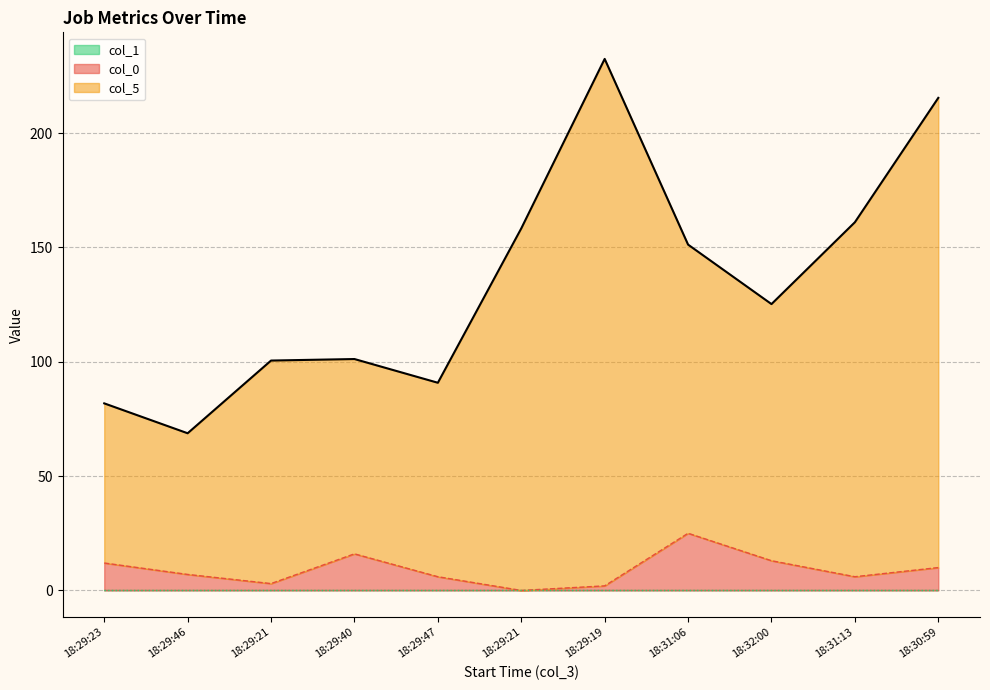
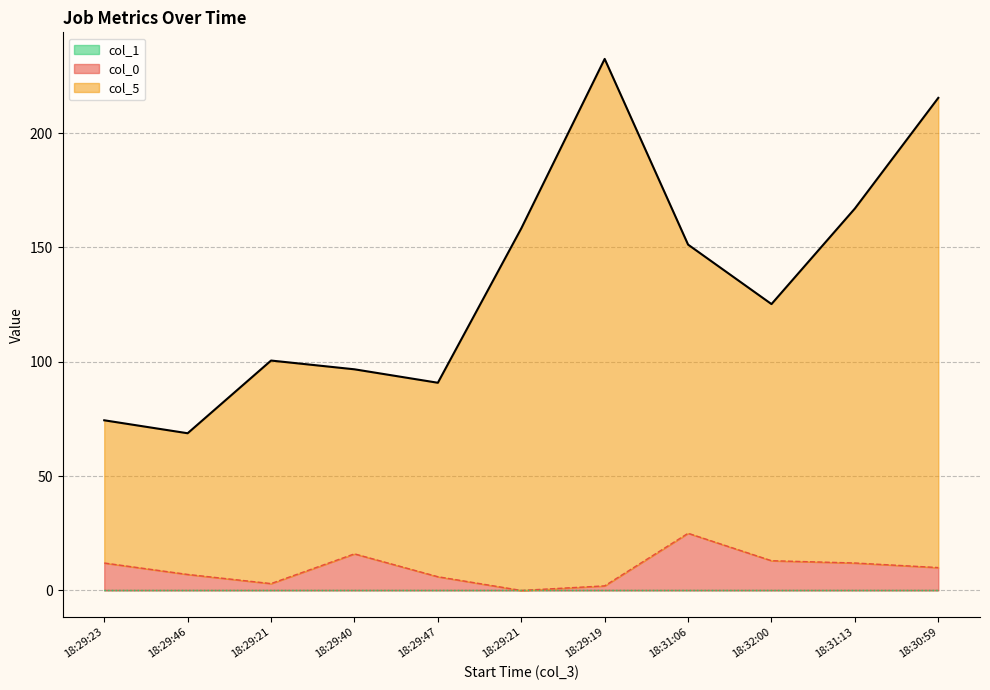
  {
    "col_1": {
      "18:29:23": 0,
      "18:29:46": 0,
      "18:29:40": 0,
      "18:29:47": 0,
      "18:29:19": 0,
      "18:31:06": 0,
      "18:32:00": 0,
      "18:31:13": 0,
      "18:30:59": 0
    },
    "col_0": {
      "18:29:23": 12,
      "18:29:46": 7,
      "18:29:40": 16,
      "18:29:47": 6,
      "18:29:19": 2,
      "18:31:06": 25,
      "18:32:00": 13,
-     "18:31:13": 6,
+     "18:31:13": 12,
      "18:30:59": 10
    },
    "col_5": {
-     "18:29:23": 70,
+     "18:29:23": 62,
      "18:29:46": 62,
-     "18:29:40": 85,
+     "18:29:40": 81,
      "18:29:47": 85,
      "18:29:19": 230,
      "18:31:06": 126,
      "18:32:00": 112,
      "18:31:13": 155,
      "18:30:59": 205
    }
  }
